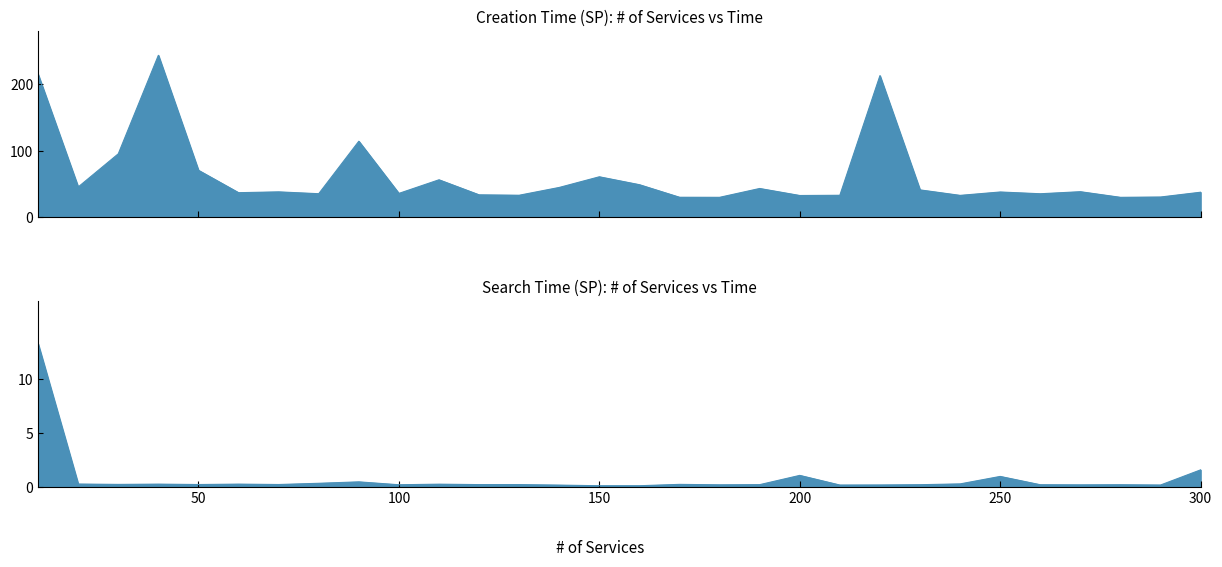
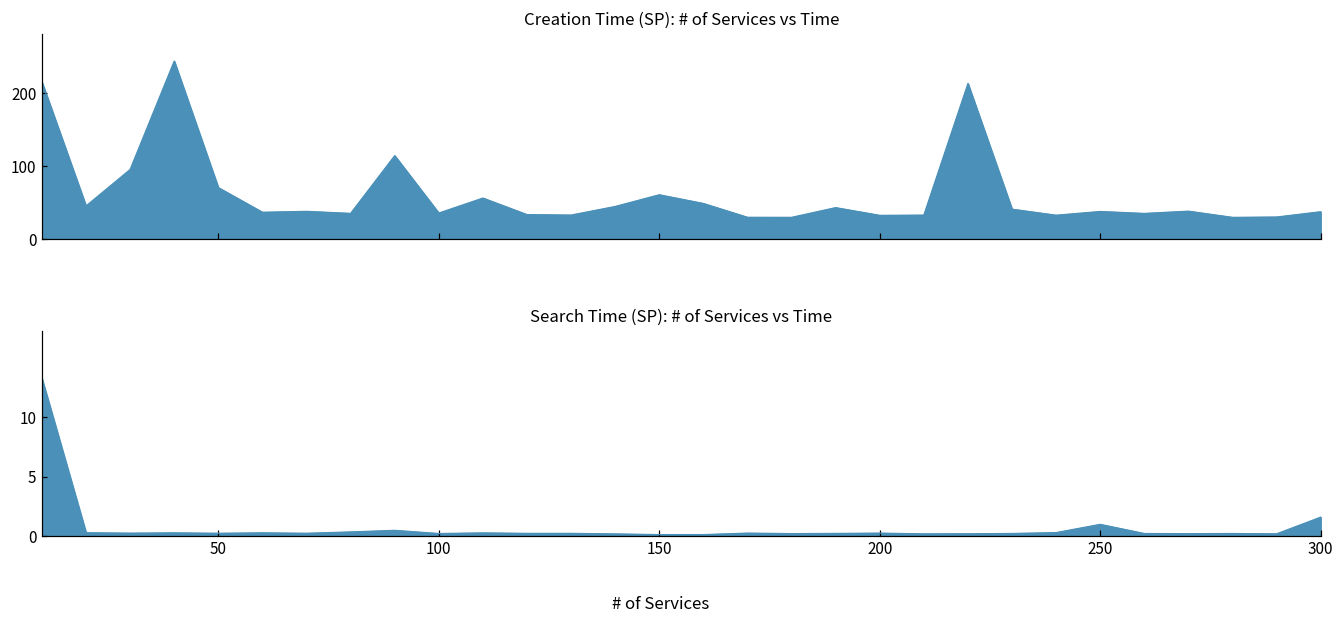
  {
    "Search Time (SP): # of Services vs Time": {
      "50": 0.2,
      "100": 0.2,
      "150": 0.1,
-     "200": 1.1,
+     "200": 0.2,
      "250": 1.0,
      "300": 1.6
    }
  }
